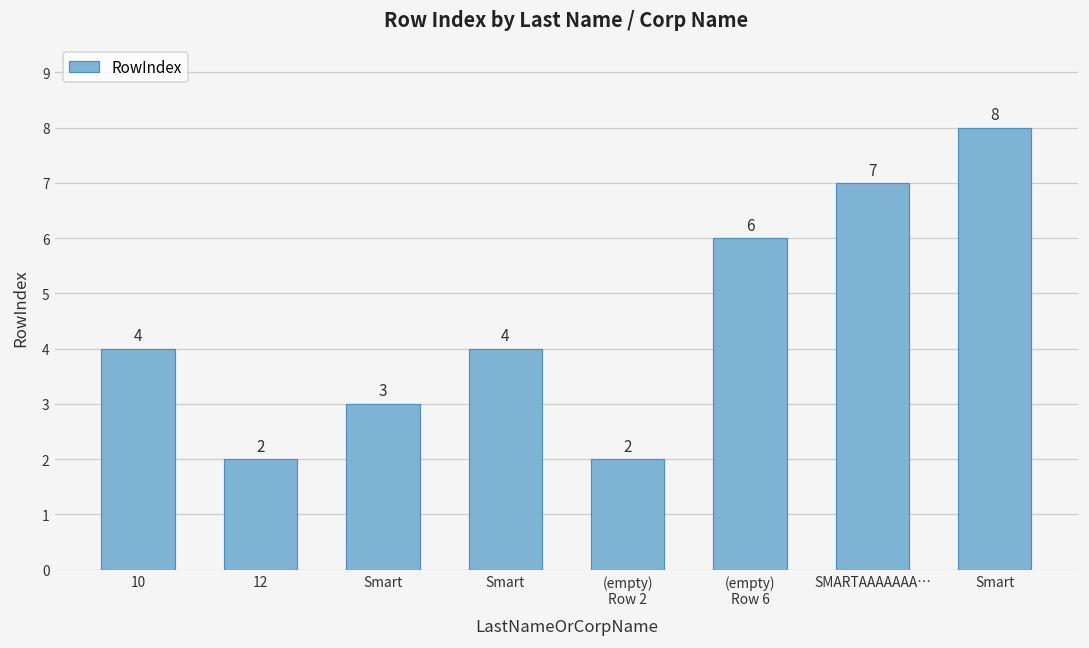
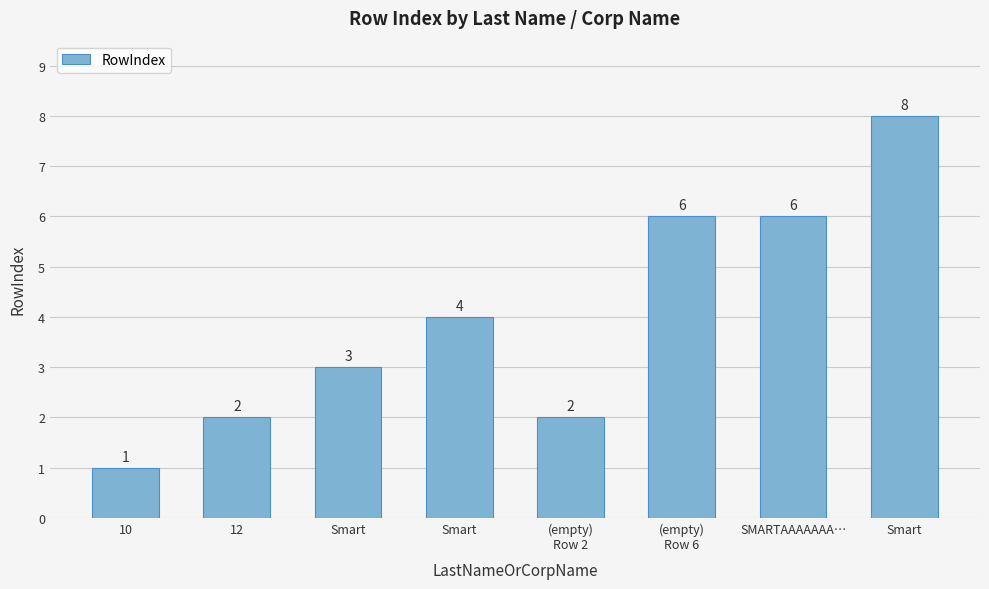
  {
-   "10": 4,
+   "10": 1,
    "12": 2,
    "(empty) Row 2": 2,
    "(empty) Row 6": 6,
-   "SMARTAAAAAAA…": 7
+   "SMARTAAAAAAA…": 6
  }
